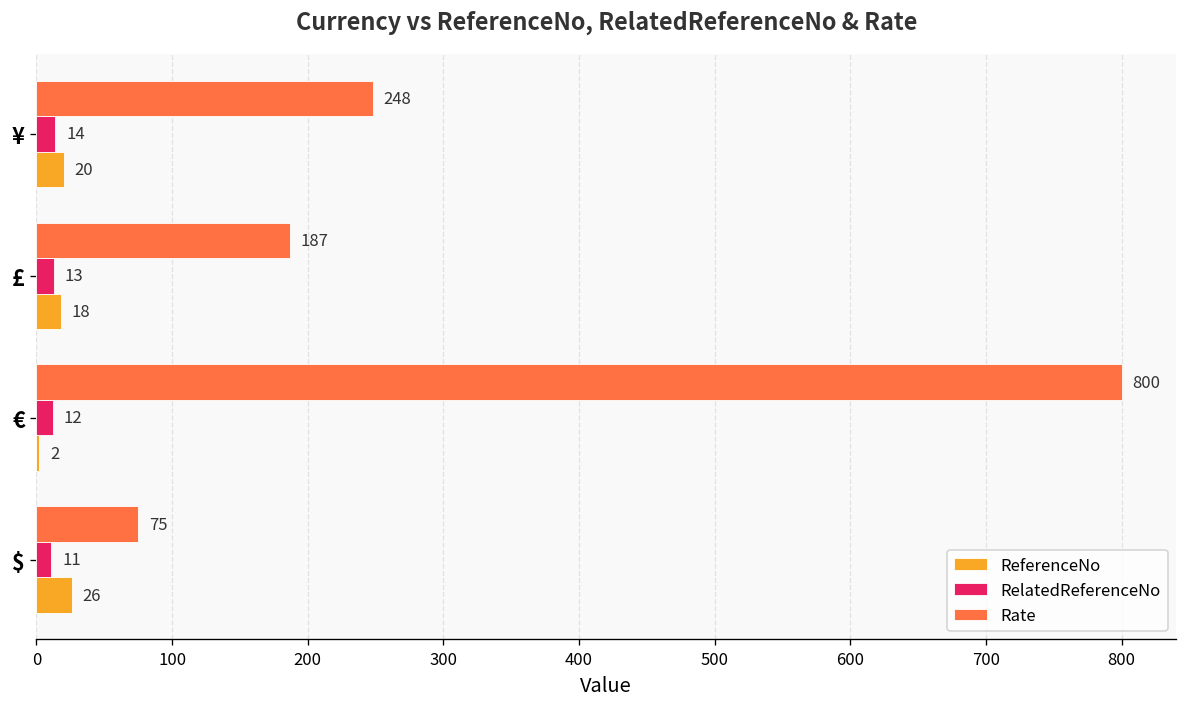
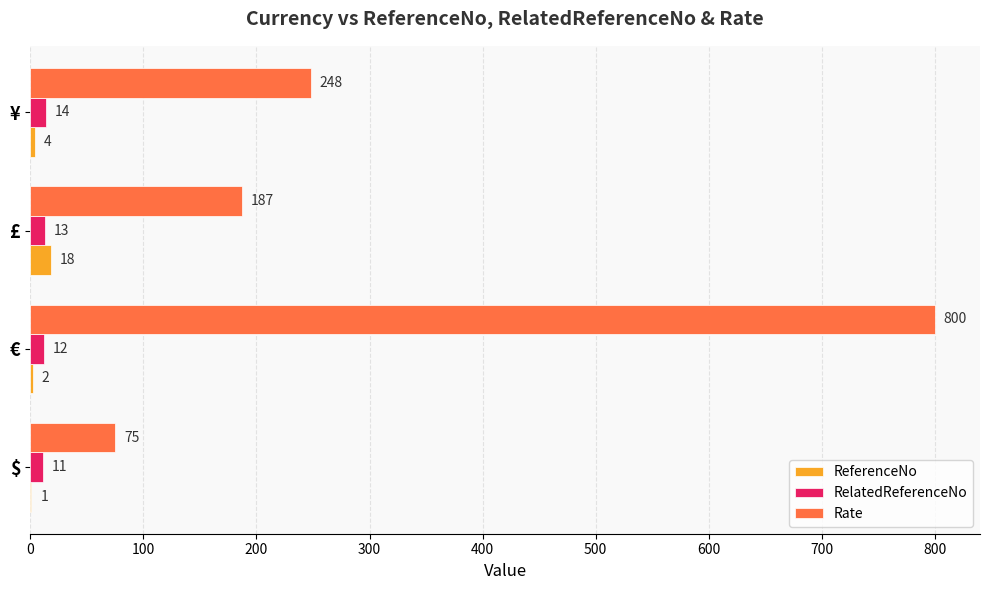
  {
    "ReferenceNo": {
-     "¥": 20,
+     "¥": 4,
      "£": 18,
      "€": 2,
-     "$": 26
+     "$": 1
    },
    "RelatedReferenceNo": {
      "¥": 14,
      "£": 13,
      "€": 12,
      "$": 11
    },
    "Rate": {
      "¥": 248,
      "£": 187,
      "€": 800,
      "$": 75
    }
  }
